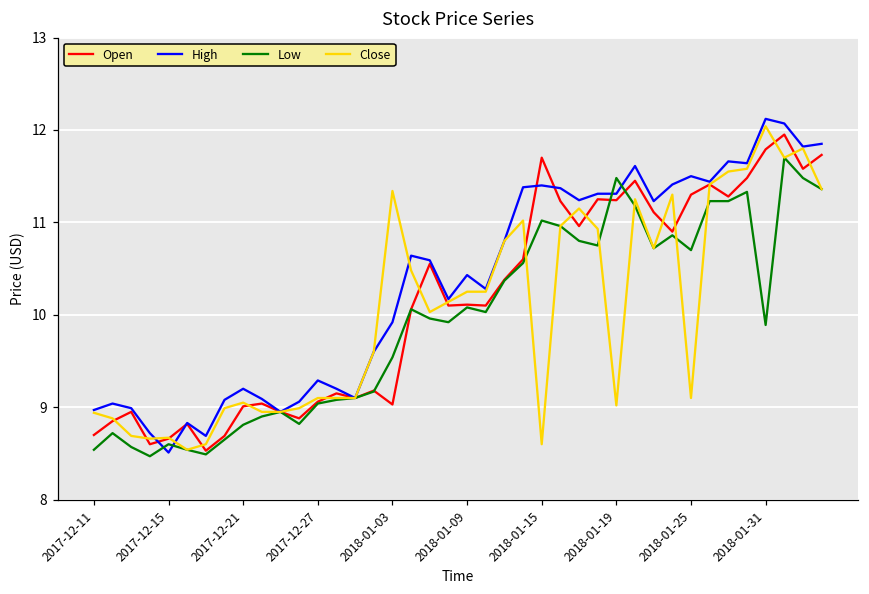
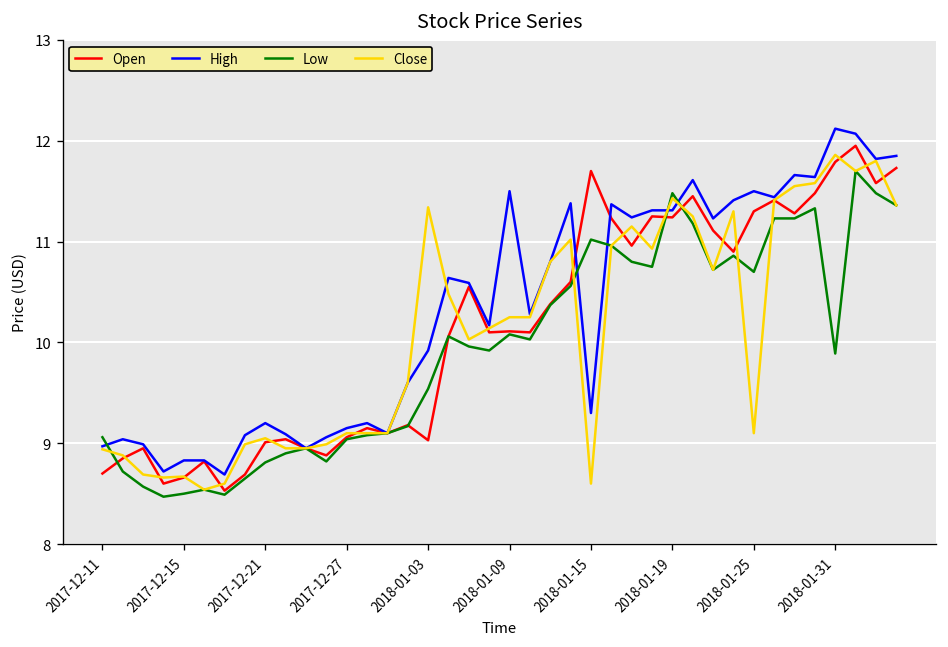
  {
    "Open": {
      "2017-12-11": 8.7,
      "2017-12-21": 9.0,
      "2018-01-03": 9.0,
      "2018-01-15": 11.7,
      "2018-01-19": 11.2,
      "2018-01-25": 11.3,
      "2018-01-31": 11.8
    },
    "High": {
      "2017-12-11": 9.0,
-     "2017-12-15": 8.5,
+     "2017-12-15": 8.8,
      "2017-12-21": 9.2,
-     "2017-12-27": 9.3,
+     "2017-12-27": 9.2,
      "2018-01-03": 9.9,
-     "2018-01-09": 10.4,
-     "2018-01-15": 11.4,
+     "2018-01-09": 11.5,
+     "2018-01-15": 9.3,
      "2018-01-19": 11.3,
      "2018-01-25": 11.5,
      "2018-01-31": 12.1
    },
    "Low": {
-     "2017-12-11": 8.5,
-     "2017-12-15": 8.6,
+     "2017-12-11": 9.1,
+     "2017-12-15": 8.5,
      "2017-12-21": 8.8,
      "2018-01-03": 9.5,
      "2018-01-15": 11.0,
      "2018-01-19": 11.5,
      "2018-01-25": 10.7,
      "2018-01-31": 9.9
    },
    "Close": {
      "2017-12-11": 8.9,
      "2017-12-21": 9.1,
      "2017-12-27": 9.1,
      "2018-01-03": 11.3,
      "2018-01-09": 10.3,
      "2018-01-15": 8.6,
-     "2018-01-19": 9.0,
+     "2018-01-19": 11.4,
      "2018-01-25": 9.1,
-     "2018-01-31": 12.0
+     "2018-01-31": 11.9
    }
  }
